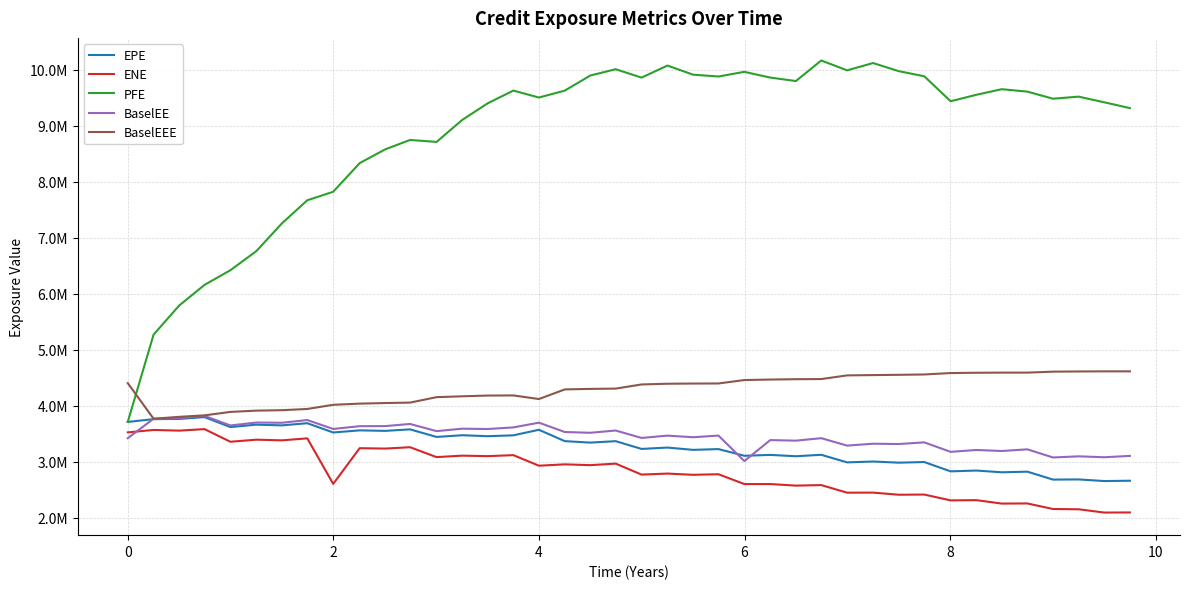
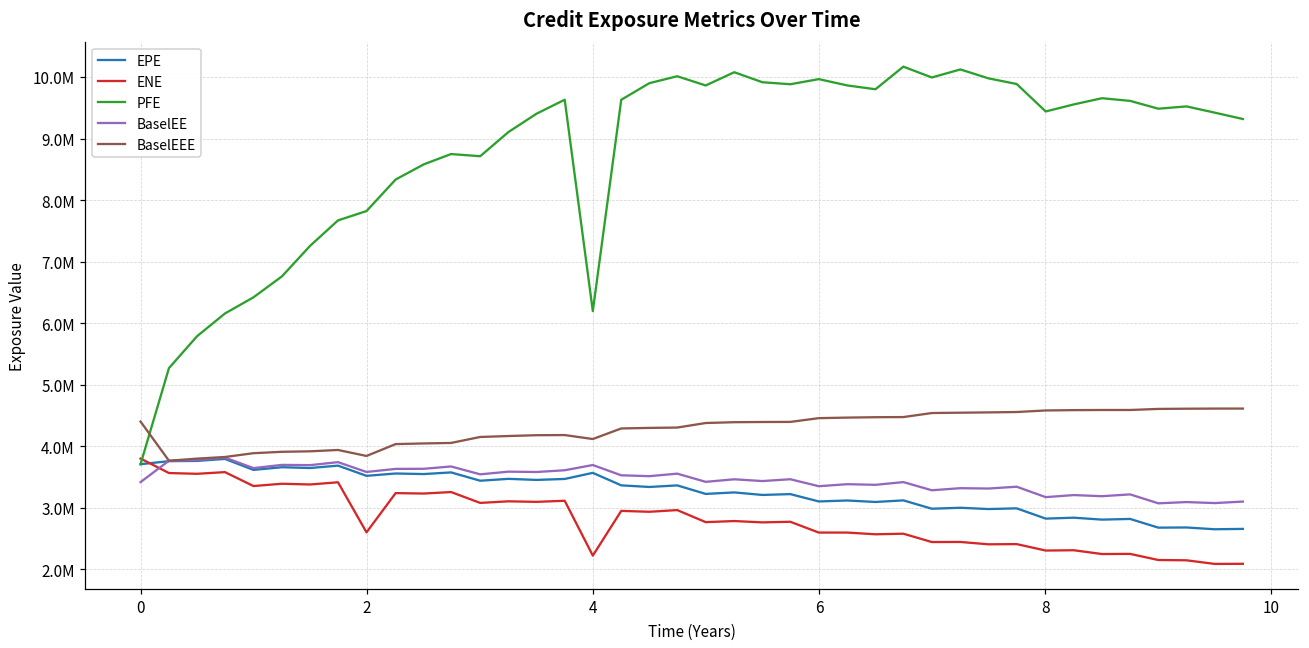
  {
    "EPE": {
      "2": 3500000,
      "4": 3600000,
      "6": 3100000
    },
    "ENE": {
-     "0": 3500000,
+     "0": 3800000,
      "2": 2600000,
-     "4": 2900000,
+     "4": 2200000,
      "6": 2600000
    },
    "PFE": {
      "2": 7800000,
-     "4": 9500000,
+     "4": 6200000,
      "6": 10000000
    },
    "BaselEE": {
      "0": 3400000,
      "2": 3600000,
      "4": 3700000,
-     "6": 3000000
+     "6": 3400000
    },
    "BaselEEE": {
      "0": 4400000,
-     "2": 4000000,
+     "2": 3800000,
      "4": 4100000,
      "6": 4500000
    }
  }
